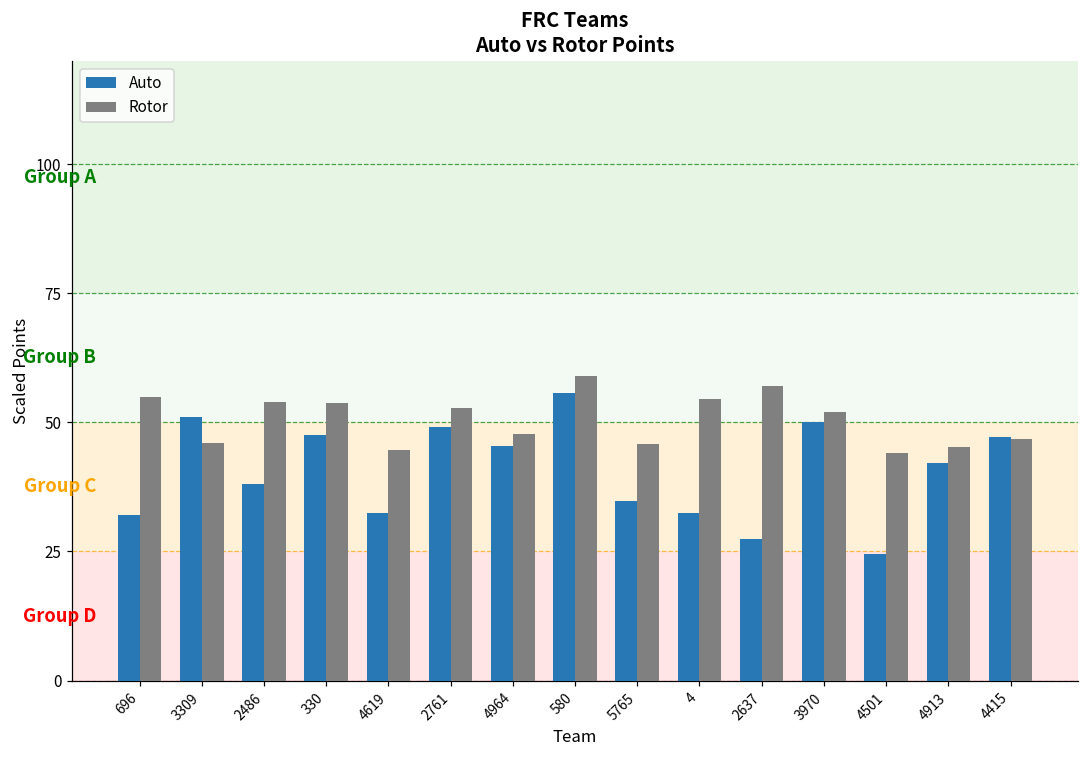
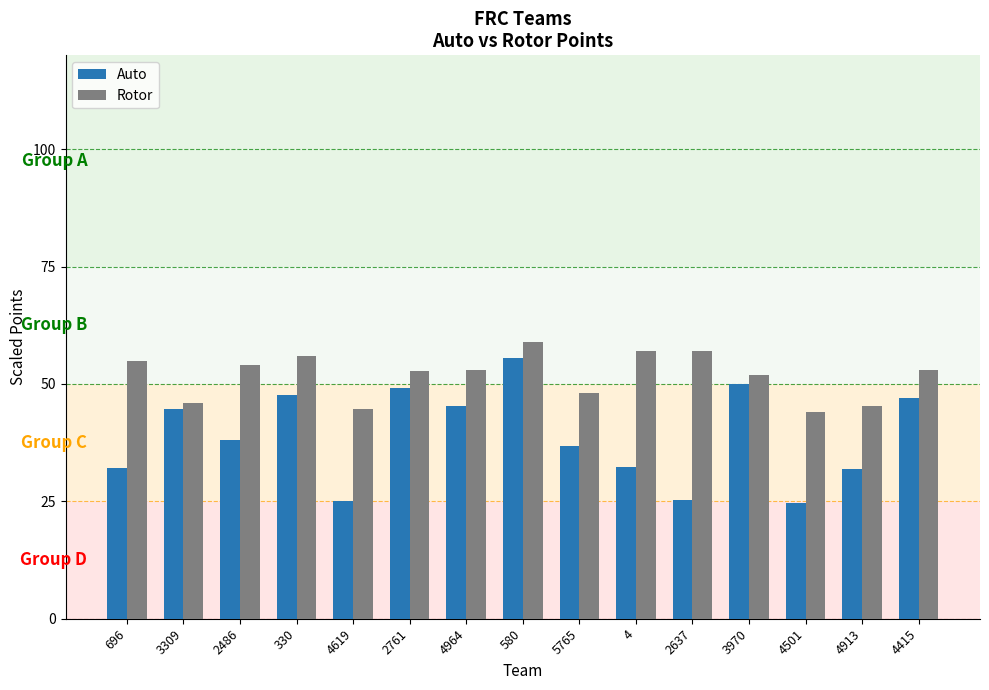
  {
    "Auto": {
      "696": 32,
-     "3309": 51,
+     "3309": 45,
      "2486": 38,
      "330": 48,
-     "4619": 32,
+     "4619": 25,
      "2761": 49,
      "4964": 45,
      "580": 56,
-     "5765": 35,
+     "5765": 37,
      "4": 32,
-     "2637": 28,
+     "2637": 25,
      "3970": 50,
      "4501": 25,
-     "4913": 42,
+     "4913": 32,
      "4415": 47
    },
    "Rotor": {
      "696": 55,
      "3309": 46,
      "2486": 54,
-     "330": 54,
+     "330": 56,
      "4619": 45,
      "2761": 53,
-     "4964": 48,
+     "4964": 53,
      "580": 59,
-     "5765": 46,
-     "4": 55,
+     "5765": 48,
+     "4": 57,
      "2637": 57,
      "3970": 52,
      "4501": 44,
      "4913": 45,
-     "4415": 47
+     "4415": 53
    }
  }
